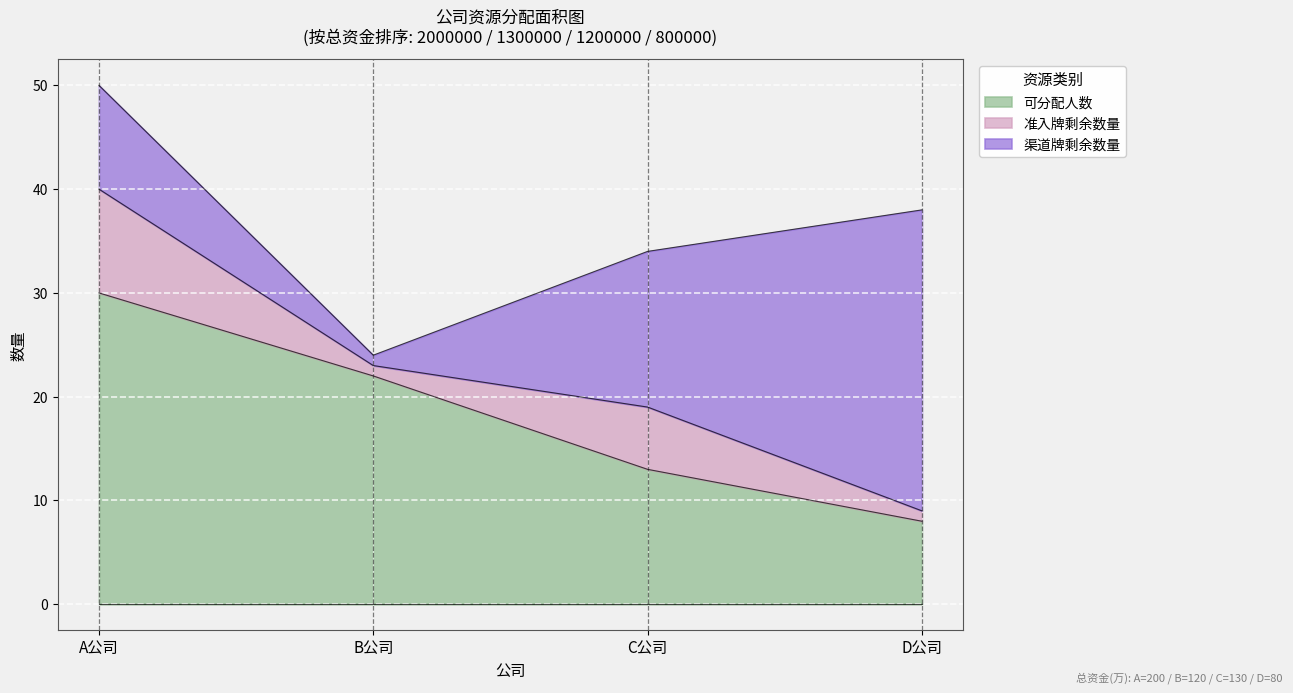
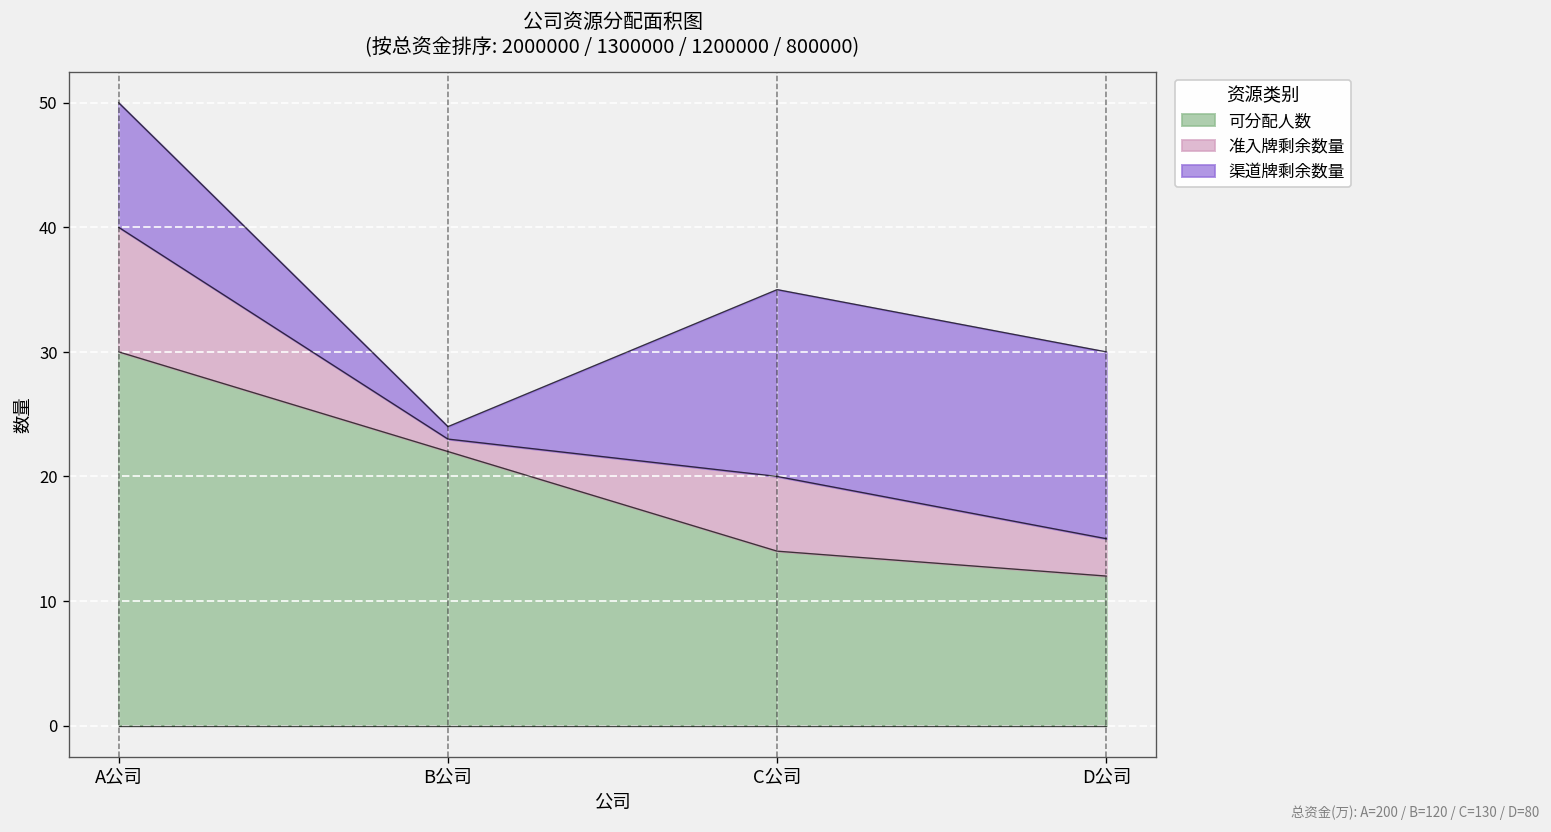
  {
    "可分配人数": {
      "A公司": 30,
      "B公司": 22,
-     "C公司": 13,
-     "D公司": 8
+     "C公司": 14,
+     "D公司": 12
    },
    "准入牌剩余数量": {
      "A公司": 10,
      "B公司": 1,
      "C公司": 6,
-     "D公司": 1
+     "D公司": 3
    },
    "渠道牌剩余数量": {
      "A公司": 10,
      "B公司": 1,
      "C公司": 15,
-     "D公司": 29
+     "D公司": 15
    }
  }
